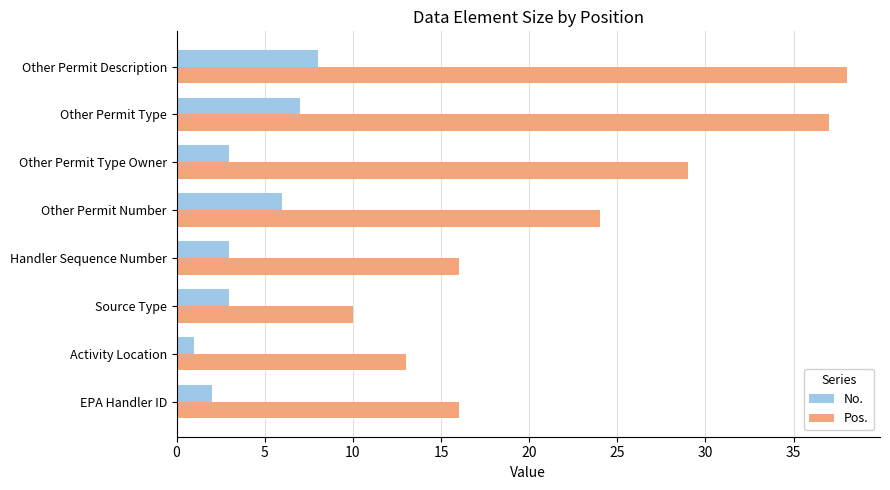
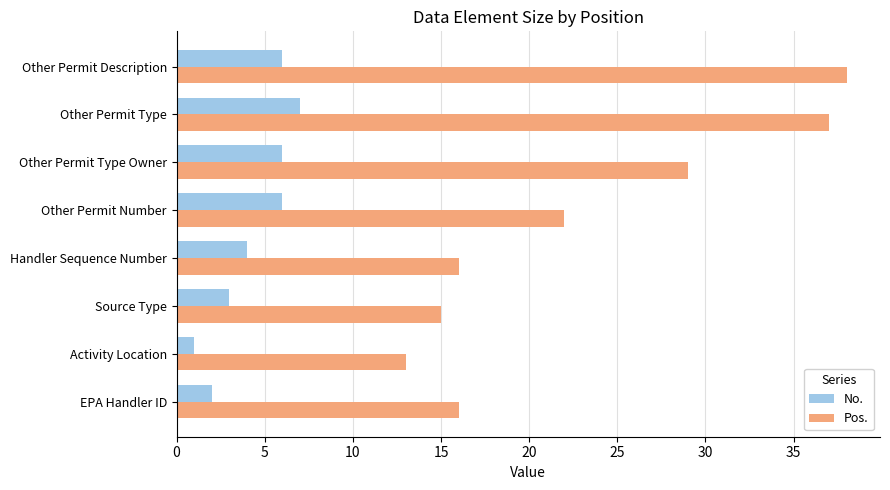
  {
    "No.": {
-     "Other Permit Description": 8,
+     "Other Permit Description": 6,
      "Other Permit Type": 7,
-     "Other Permit Type Owner": 3,
+     "Other Permit Type Owner": 6,
      "Other Permit Number": 6,
-     "Handler Sequence Number": 3,
+     "Handler Sequence Number": 4,
      "Source Type": 3,
      "Activity Location": 1,
      "EPA Handler ID": 2
    },
    "Pos.": {
      "Other Permit Description": 38,
      "Other Permit Type": 37,
      "Other Permit Type Owner": 29,
-     "Other Permit Number": 24,
+     "Other Permit Number": 22,
      "Handler Sequence Number": 16,
-     "Source Type": 10,
+     "Source Type": 15,
      "Activity Location": 13,
      "EPA Handler ID": 16
    }
  }
